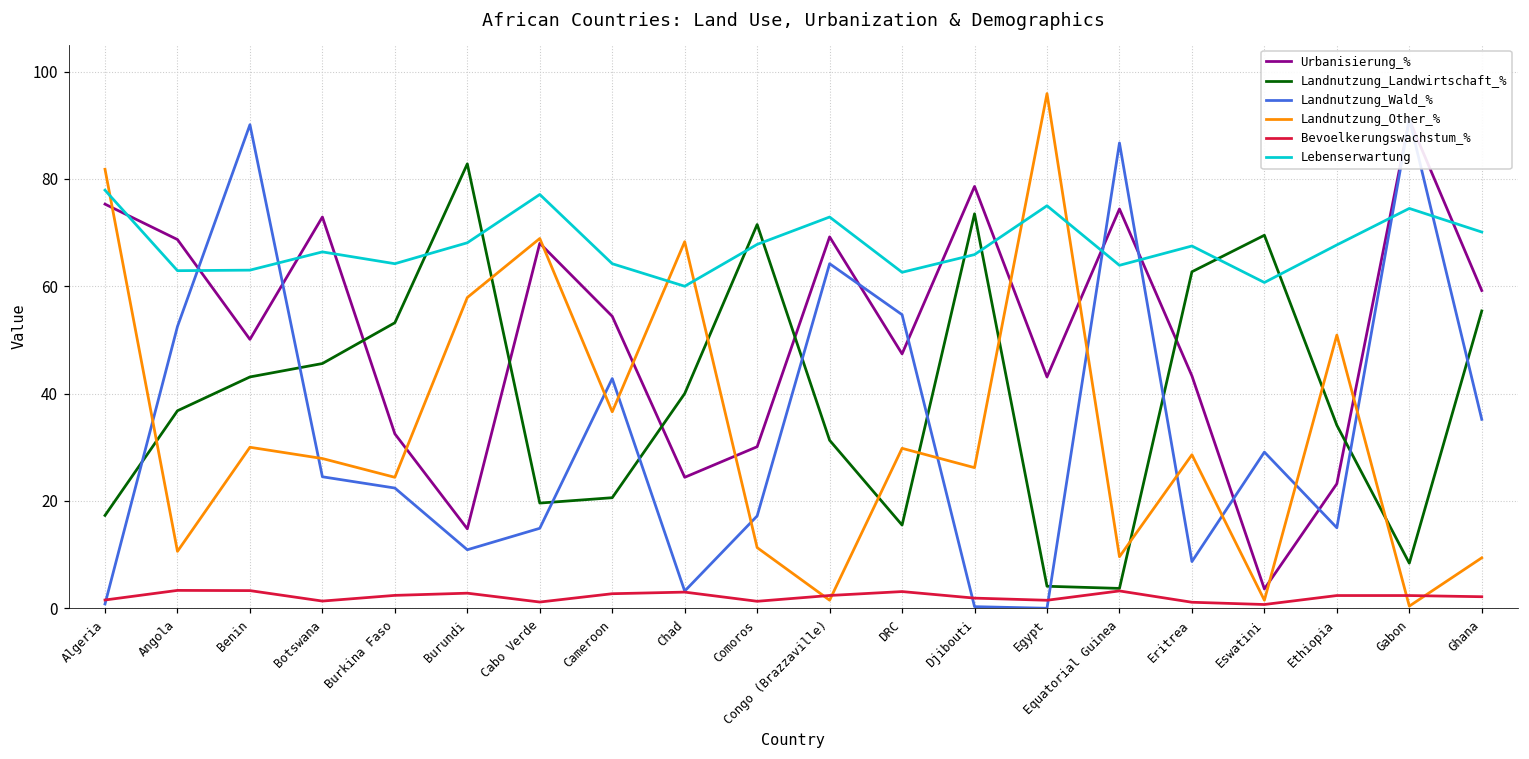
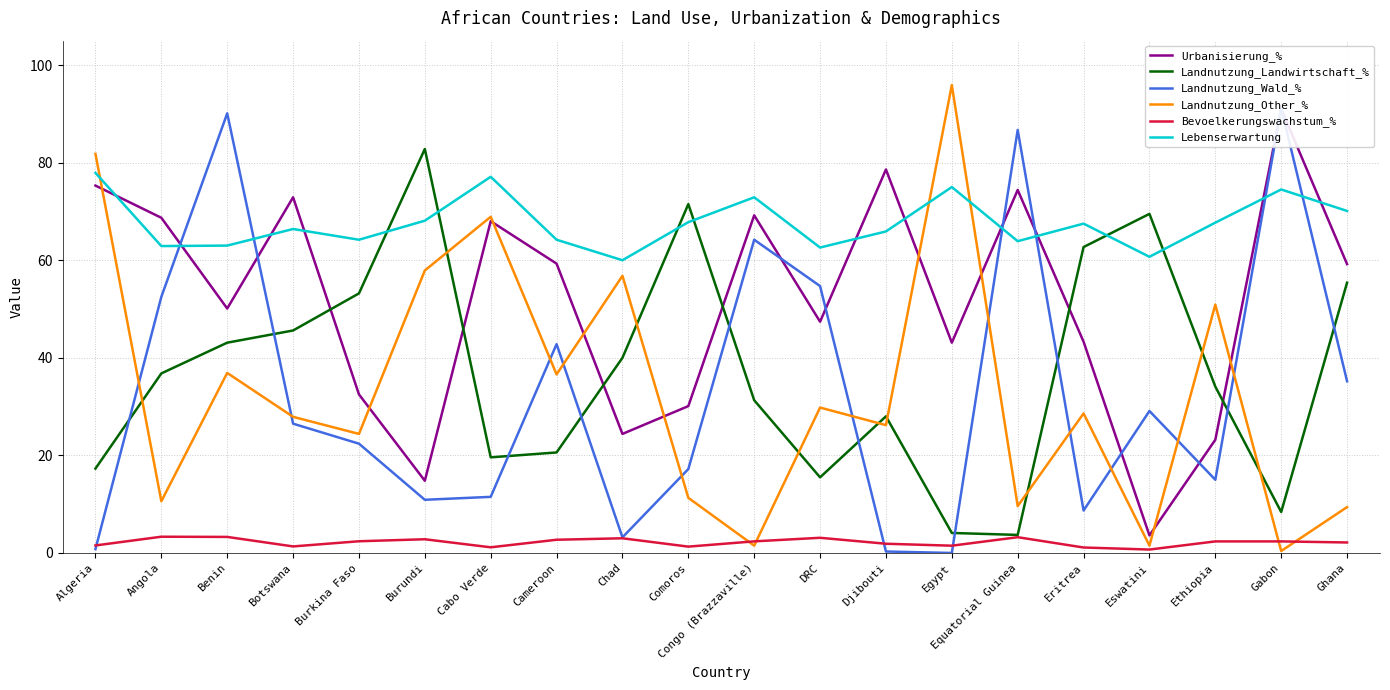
  {
    "Urbanisierung_%": {
      "Algeria": 75,
      "Angola": 69,
      "Benin": 50,
      "Botswana": 73,
      "Burkina Faso": 33,
      "Burundi": 15,
      "Cabo Verde": 68,
-     "Cameroon": 54,
+     "Cameroon": 59,
      "Chad": 24,
      "Comoros": 30,
      "Congo (Brazzaville)": 69,
      "DRC": 47,
      "Djibouti": 79,
      "Egypt": 43,
      "Equatorial Guinea": 74,
      "Eritrea": 43,
      "Eswatini": 4,
      "Ethiopia": 23,
      "Ghana": 59
    },
    "Landnutzung_Landwirtschaft_%": {
      "Algeria": 17,
      "Angola": 37,
      "Benin": 43,
      "Botswana": 46,
      "Burkina Faso": 53,
      "Burundi": 83,
      "Cabo Verde": 20,
      "Cameroon": 21,
      "Chad": 40,
      "Comoros": 72,
      "Congo (Brazzaville)": 31,
      "DRC": 16,
-     "Djibouti": 74,
+     "Djibouti": 28,
      "Egypt": 4,
      "Eritrea": 63,
      "Eswatini": 70,
      "Ethiopia": 34,
      "Gabon": 8,
      "Ghana": 55
    },
    "Landnutzung_Wald_%": {
      "Algeria": 1,
      "Angola": 53,
      "Benin": 90,
-     "Botswana": 25,
+     "Botswana": 27,
      "Burkina Faso": 22,
      "Burundi": 11,
-     "Cabo Verde": 15,
+     "Cabo Verde": 12,
      "Cameroon": 43,
      "Comoros": 17,
      "Congo (Brazzaville)": 64,
      "DRC": 55,
      "Djibouti": 0,
      "Egypt": 0,
      "Equatorial Guinea": 87,
      "Eritrea": 9,
      "Eswatini": 29,
      "Ethiopia": 15,
      "Ghana": 35
    },
    "Landnutzung_Other_%": {
      "Algeria": 82,
      "Angola": 11,
-     "Benin": 30,
+     "Benin": 37,
      "Botswana": 28,
      "Burkina Faso": 24,
      "Burundi": 58,
      "Cabo Verde": 69,
      "Cameroon": 37,
-     "Chad": 68,
+     "Chad": 57,
      "Comoros": 11,
      "Congo (Brazzaville)": 2,
      "DRC": 30,
      "Djibouti": 26,
      "Egypt": 96,
      "Equatorial Guinea": 10,
      "Eritrea": 29,
      "Eswatini": 2,
      "Ethiopia": 51,
      "Gabon": 0,
      "Ghana": 9
    },
    "Bevoelkerungswachstum_%": {
      "Algeria": 2,
      "Angola": 3,
      "Benin": 3,
      "Botswana": 1,
      "Burkina Faso": 2,
      "Burundi": 3,
      "Cabo Verde": 1,
      "Cameroon": 3,
      "Comoros": 1,
      "Congo (Brazzaville)": 2,
      "DRC": 3,
      "Djibouti": 2,
      "Egypt": 1,
      "Eritrea": 1,
      "Eswatini": 1,
      "Ethiopia": 2,
      "Gabon": 2,
      "Ghana": 2
    },
    "Lebenserwartung": {
      "Algeria": 78,
      "Angola": 63,
      "Benin": 63,
      "Botswana": 66,
      "Burkina Faso": 64,
      "Burundi": 68,
      "Cabo Verde": 77,
      "Cameroon": 64,
      "Chad": 60,
      "Comoros": 68,
      "Congo (Brazzaville)": 73,
      "DRC": 63,
      "Djibouti": 66,
      "Egypt": 75,
      "Equatorial Guinea": 64,
      "Eritrea": 68,
      "Eswatini": 61,
      "Ethiopia": 68,
      "Gabon": 75,
      "Ghana": 70
    }
  }
